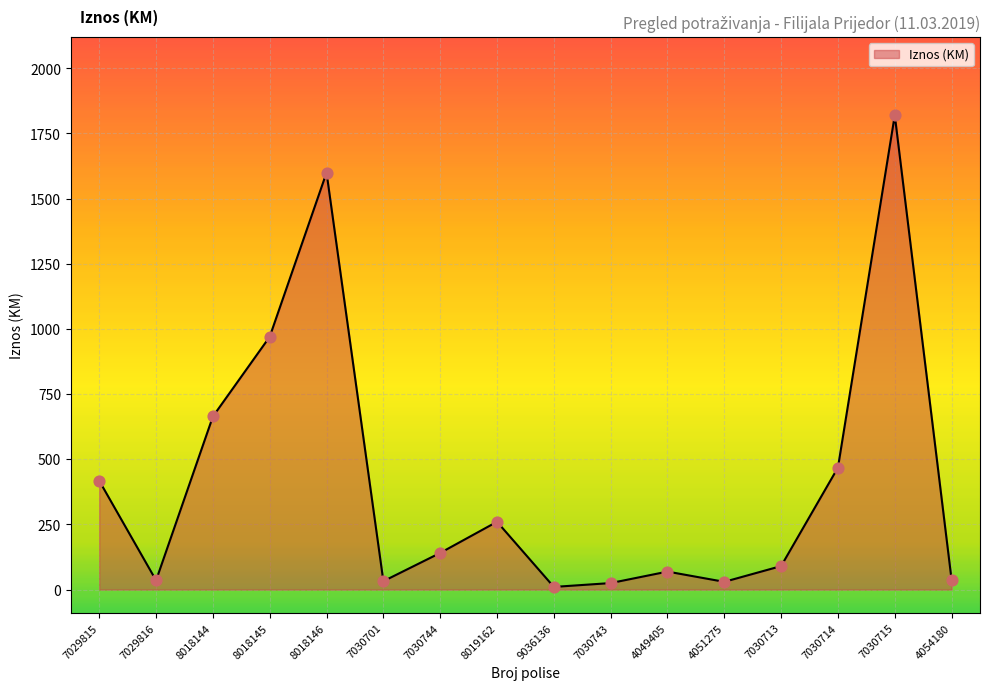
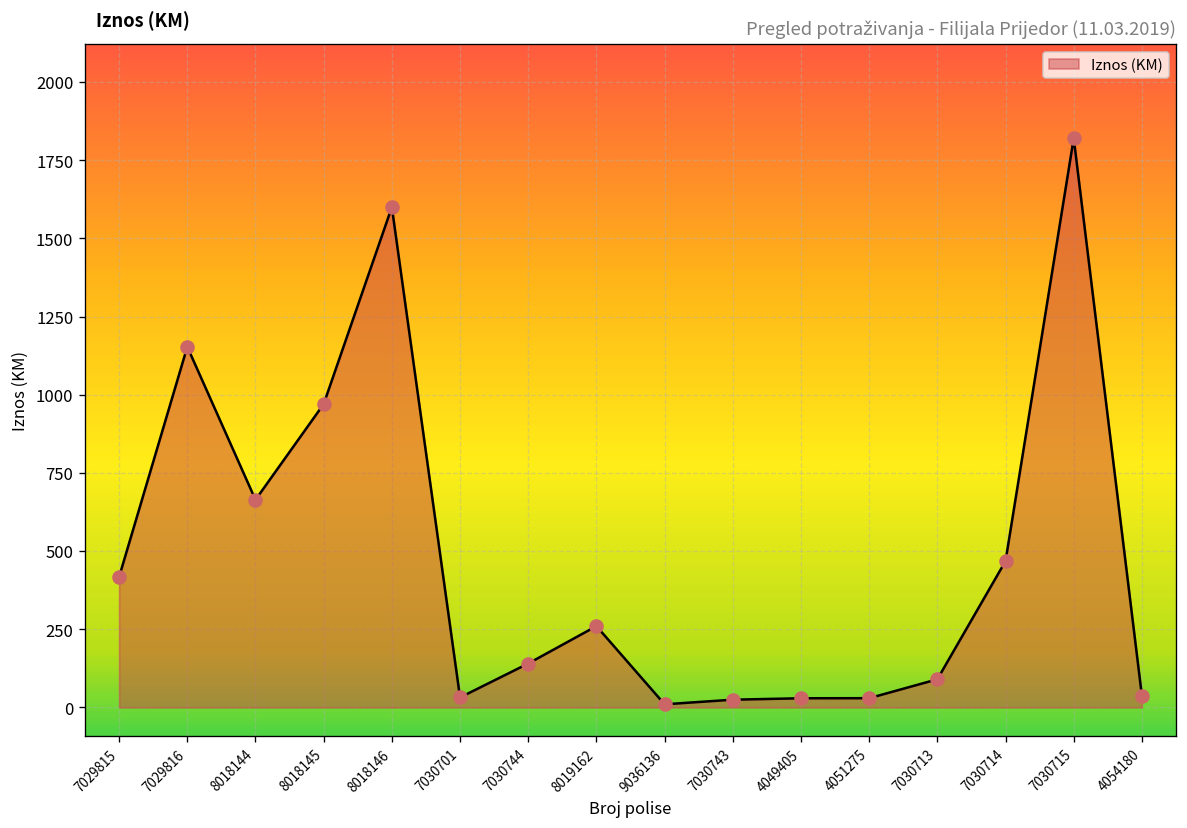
  {
    "7029815": 420,
-   "7029816": 30,
+   "7029816": 1150,
    "8018144": 660,
    "8018145": 970,
    "8018146": 1600,
    "7030701": 30,
    "7030744": 140,
    "8019162": 260,
    "9036136": 10,
    "7030743": 20,
-   "4049405": 70,
+   "4049405": 30,
    "4051275": 30,
    "7030713": 90,
    "7030714": 470,
    "7030715": 1820,
    "4054180": 40
  }
